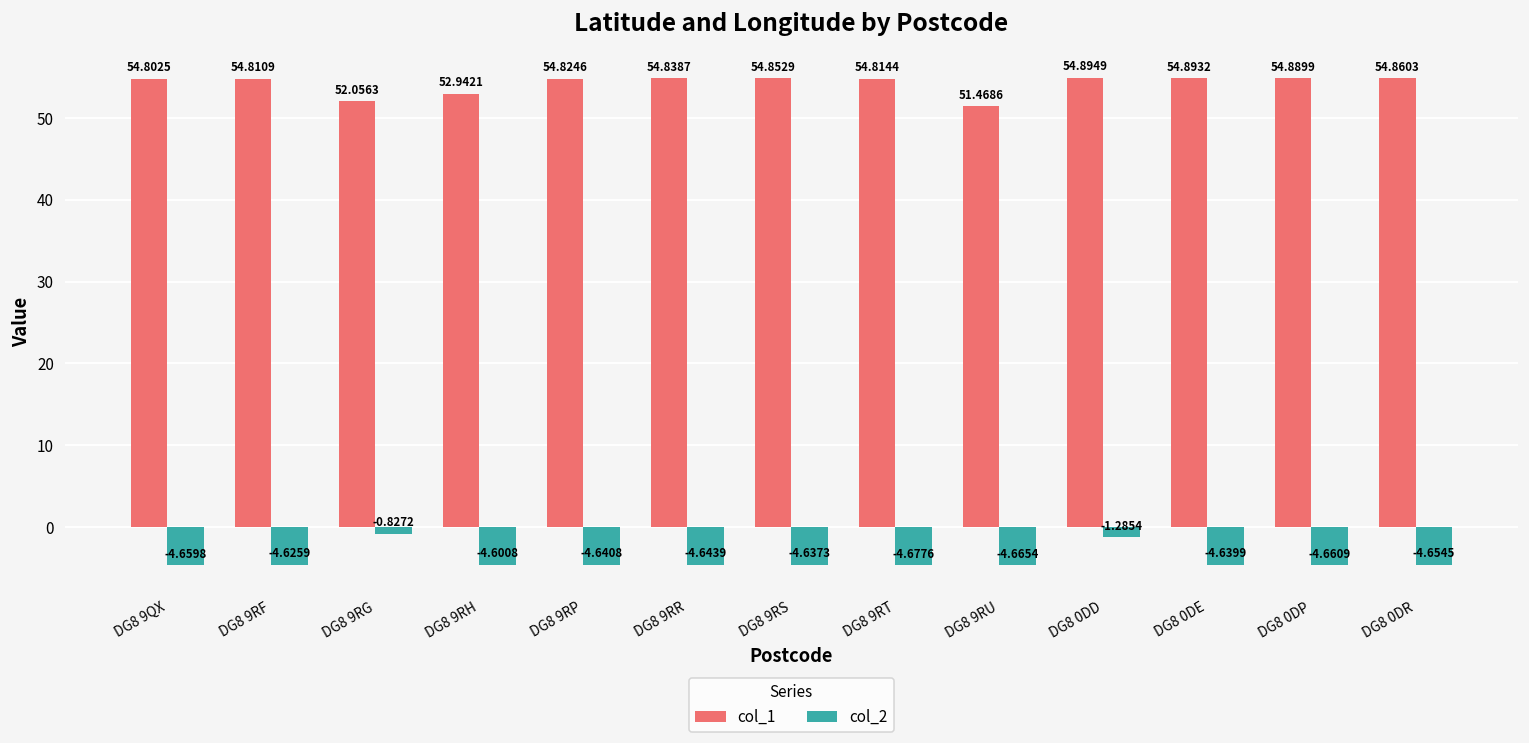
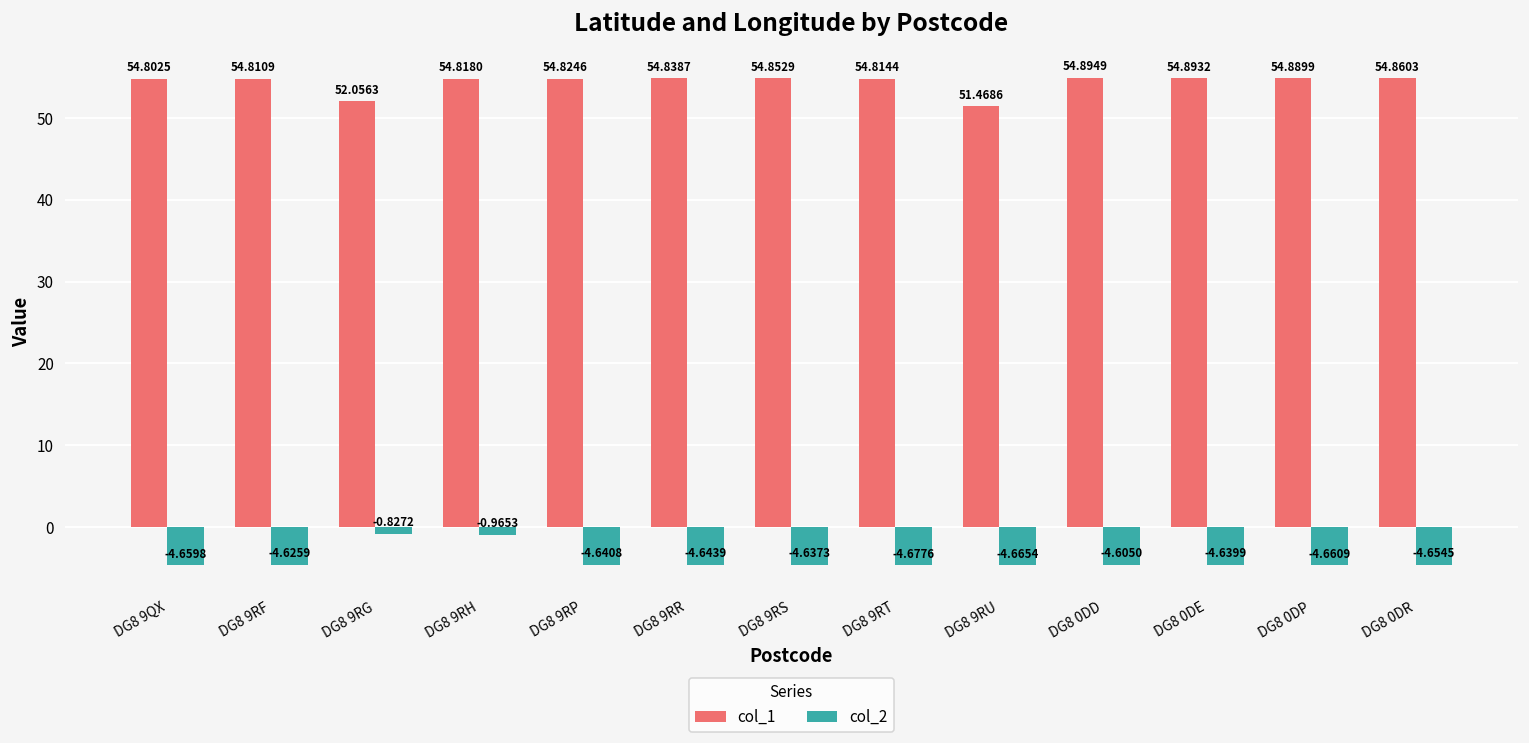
  {
    "col_1": {
      "DG8 9QX": 54.8025,
      "DG8 9RF": 54.8109,
      "DG8 9RG": 52.0563,
-     "DG8 9RH": 52.9421,
+     "DG8 9RH": 54.8180,
      "DG8 9RP": 54.8246,
      "DG8 9RR": 54.8387,
      "DG8 9RS": 54.8529,
      "DG8 9RT": 54.8144,
      "DG8 9RU": 51.4686,
      "DG8 0DD": 54.8949,
      "DG8 0DE": 54.8932,
      "DG8 0DP": 54.8899,
      "DG8 0DR": 54.8603
    },
    "col_2": {
      "DG8 9QX": -4.6598,
      "DG8 9RF": -4.6259,
      "DG8 9RG": -0.8272,
-     "DG8 9RH": -4.6008,
+     "DG8 9RH": -0.9653,
      "DG8 9RP": -4.6408,
      "DG8 9RR": -4.6439,
      "DG8 9RS": -4.6373,
      "DG8 9RT": -4.6776,
      "DG8 9RU": -4.6654,
-     "DG8 0DD": -1.2854,
+     "DG8 0DD": -4.6050,
      "DG8 0DE": -4.6399,
      "DG8 0DP": -4.6609,
      "DG8 0DR": -4.6545
    }
  }
